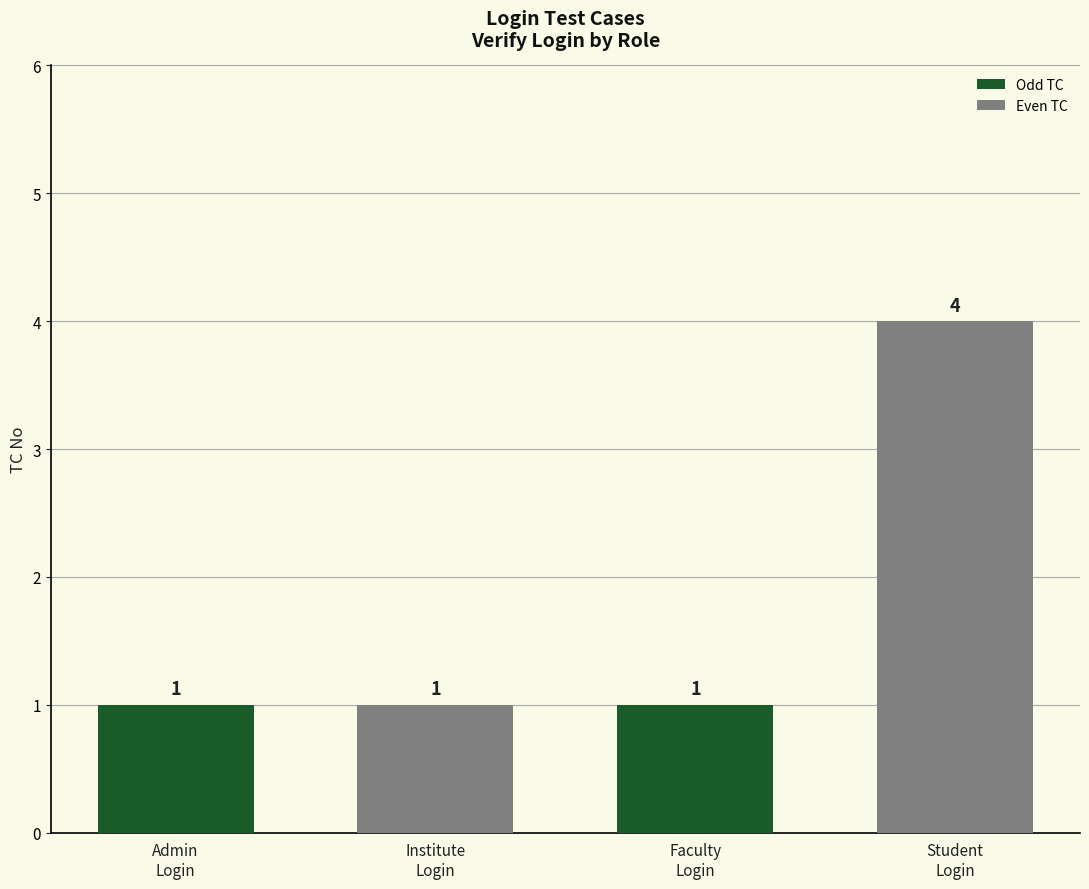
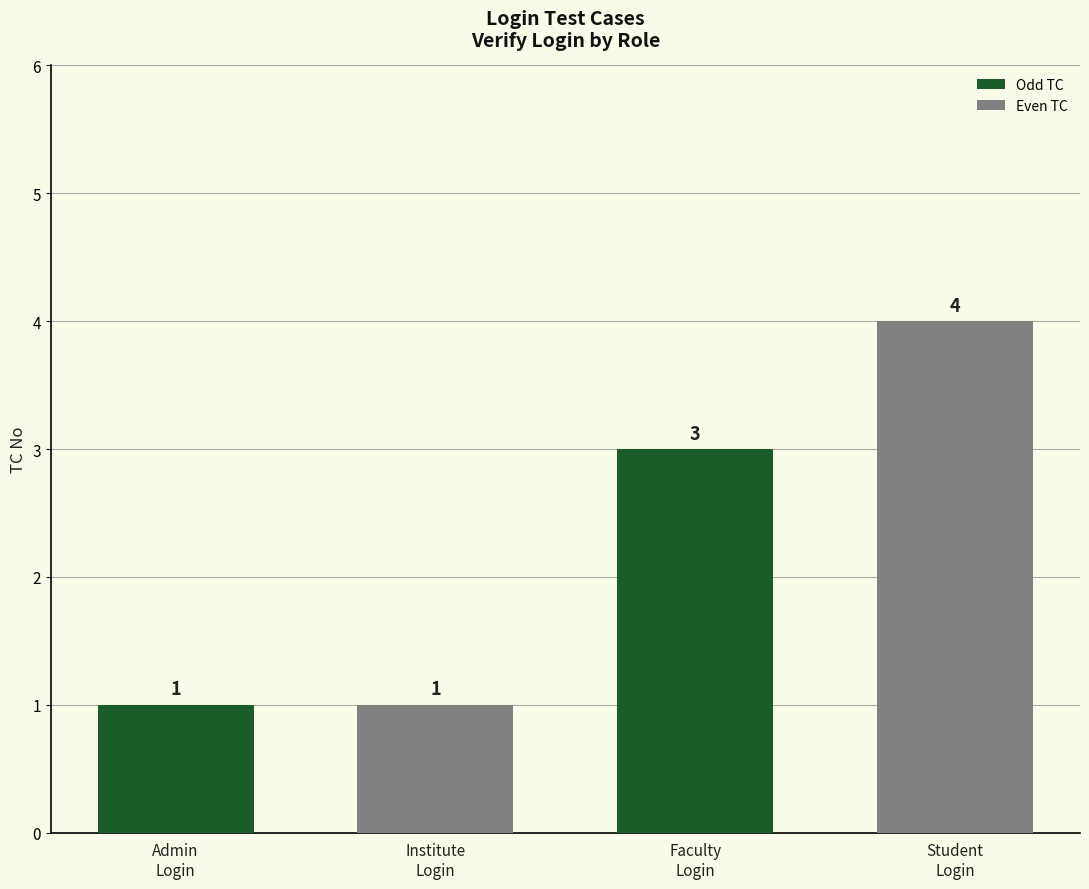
  {
    "Admin Login": 1,
    "Institute Login": 1,
-   "Faculty Login": 1,
+   "Faculty Login": 3,
    "Student Login": 4
  }
